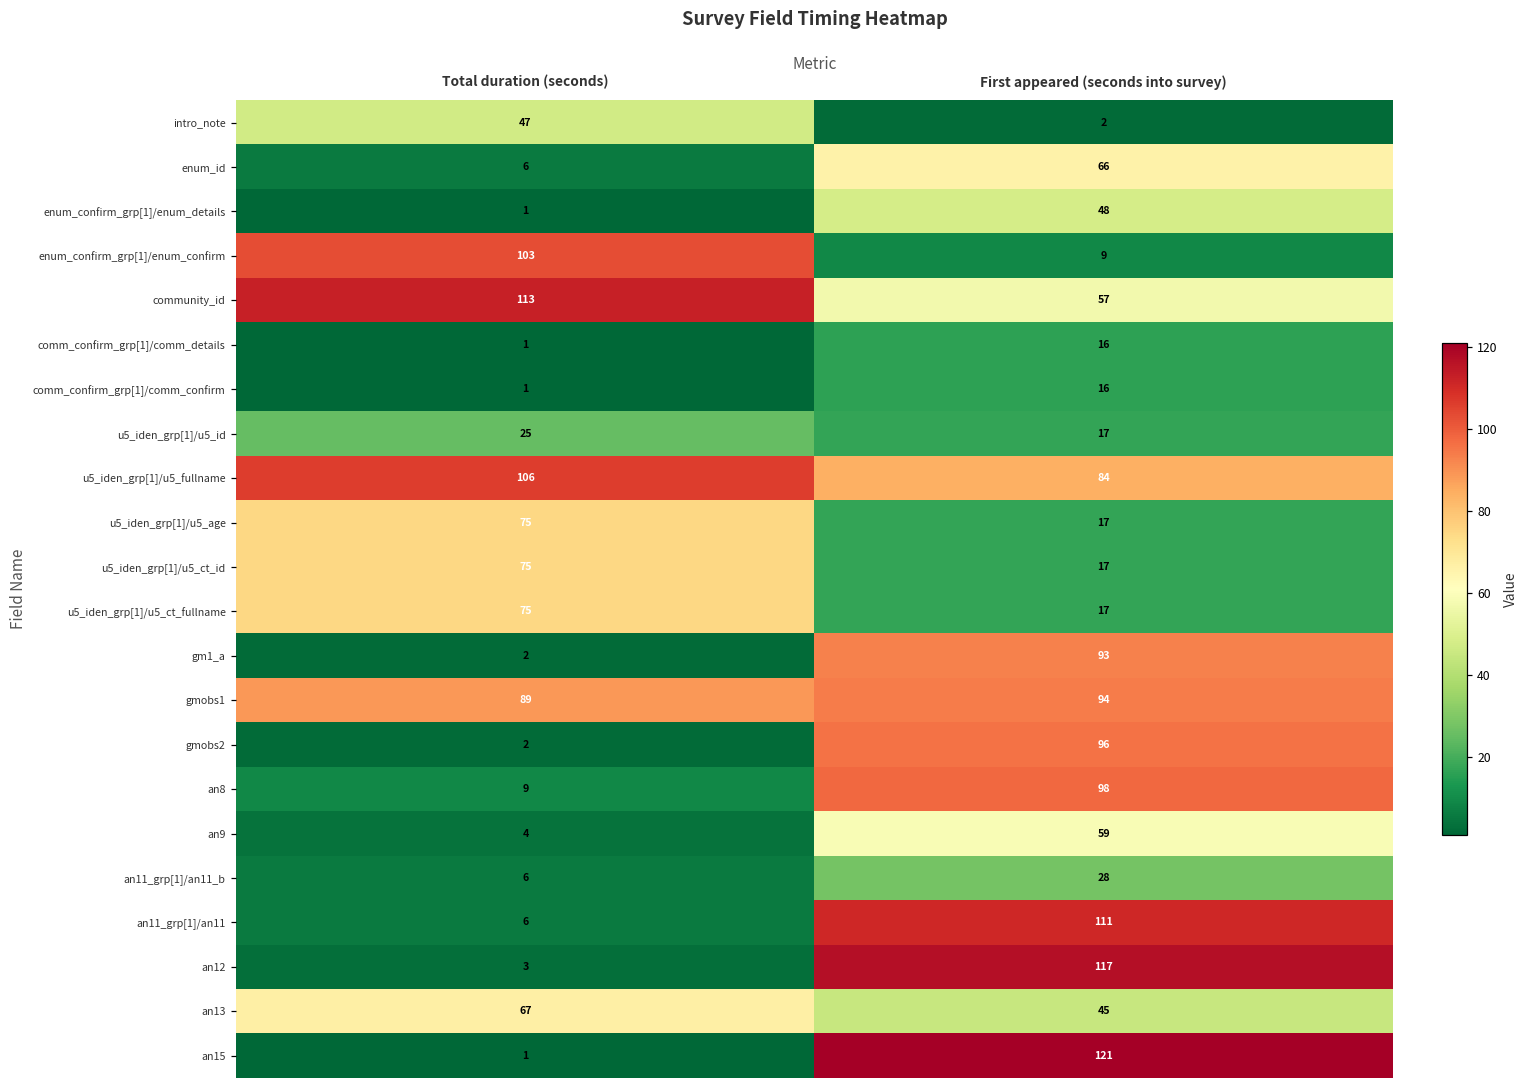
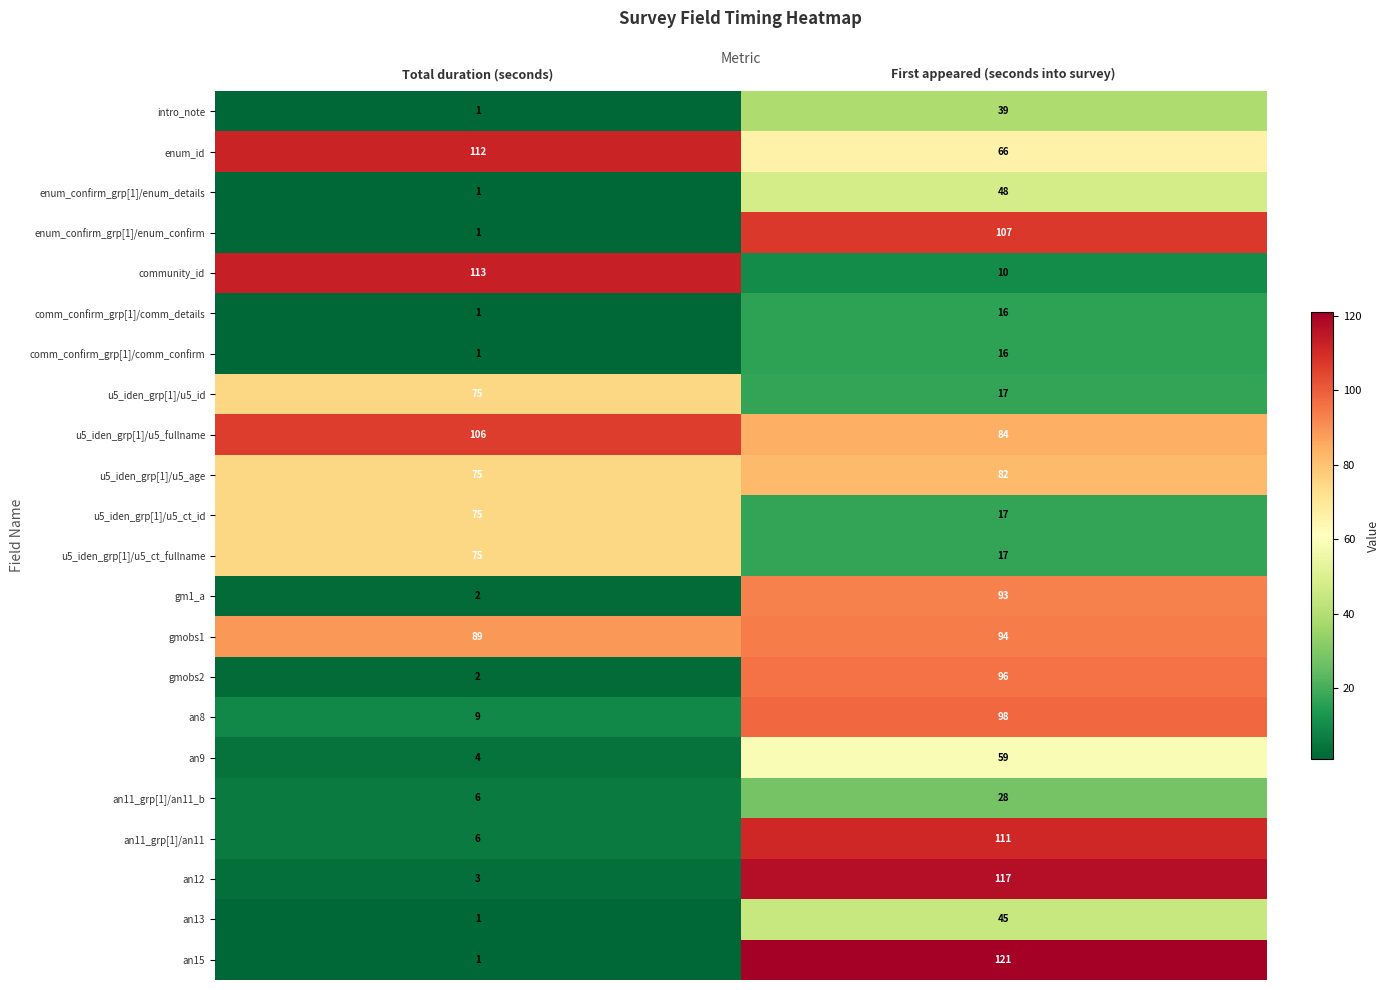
  {
    "intro_note": {
-     "Total duration (seconds)": 47,
-     "First appeared (seconds into survey)": 2
+     "Total duration (seconds)": 1,
+     "First appeared (seconds into survey)": 39
    },
    "enum_id": {
-     "Total duration (seconds)": 6,
+     "Total duration (seconds)": 112,
      "First appeared (seconds into survey)": 66
    },
    "enum_confirm_grp[1]/enum_details": {
      "Total duration (seconds)": 1,
      "First appeared (seconds into survey)": 48
    },
    "enum_confirm_grp[1]/enum_confirm": {
-     "Total duration (seconds)": 103,
-     "First appeared (seconds into survey)": 9
+     "Total duration (seconds)": 1,
+     "First appeared (seconds into survey)": 107
    },
    "community_id": {
      "Total duration (seconds)": 113,
-     "First appeared (seconds into survey)": 57
+     "First appeared (seconds into survey)": 10
    },
    "comm_confirm_grp[1]/comm_details": {
      "Total duration (seconds)": 1,
      "First appeared (seconds into survey)": 16
    },
    "comm_confirm_grp[1]/comm_confirm": {
      "Total duration (seconds)": 1,
      "First appeared (seconds into survey)": 16
    },
    "u5_iden_grp[1]/u5_id": {
-     "Total duration (seconds)": 25,
+     "Total duration (seconds)": 75,
      "First appeared (seconds into survey)": 17
    },
    "u5_iden_grp[1]/u5_fullname": {
      "Total duration (seconds)": 106,
      "First appeared (seconds into survey)": 84
    },
    "u5_iden_grp[1]/u5_age": {
      "Total duration (seconds)": 75,
-     "First appeared (seconds into survey)": 17
+     "First appeared (seconds into survey)": 82
    },
    "u5_iden_grp[1]/u5_ct_id": {
      "Total duration (seconds)": 75,
      "First appeared (seconds into survey)": 17
    },
    "u5_iden_grp[1]/u5_ct_fullname": {
      "Total duration (seconds)": 75,
      "First appeared (seconds into survey)": 17
    },
    "gm1_a": {
      "Total duration (seconds)": 2,
      "First appeared (seconds into survey)": 93
    },
    "gmobs1": {
      "Total duration (seconds)": 89,
      "First appeared (seconds into survey)": 94
    },
    "gmobs2": {
      "Total duration (seconds)": 2,
      "First appeared (seconds into survey)": 96
    },
    "an8": {
      "Total duration (seconds)": 9,
      "First appeared (seconds into survey)": 98
    },
    "an9": {
      "Total duration (seconds)": 4,
      "First appeared (seconds into survey)": 59
    },
    "an11_grp[1]/an11_b": {
      "Total duration (seconds)": 6,
      "First appeared (seconds into survey)": 28
    },
    "an11_grp[1]/an11": {
      "Total duration (seconds)": 6,
      "First appeared (seconds into survey)": 111
    },
    "an12": {
      "Total duration (seconds)": 3,
      "First appeared (seconds into survey)": 117
    },
    "an13": {
-     "Total duration (seconds)": 67,
+     "Total duration (seconds)": 1,
      "First appeared (seconds into survey)": 45
    },
    "an15": {
      "Total duration (seconds)": 1,
      "First appeared (seconds into survey)": 121
    }
  }
